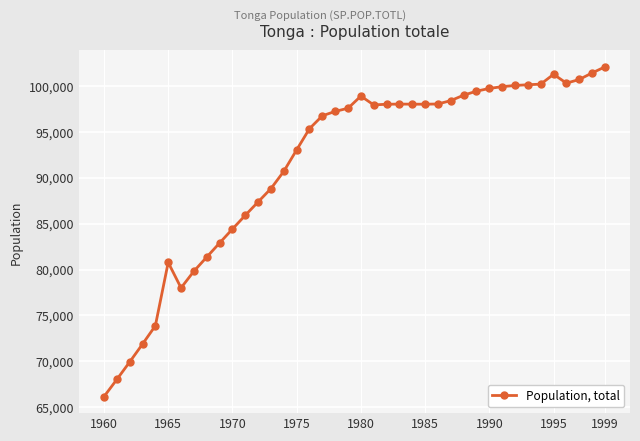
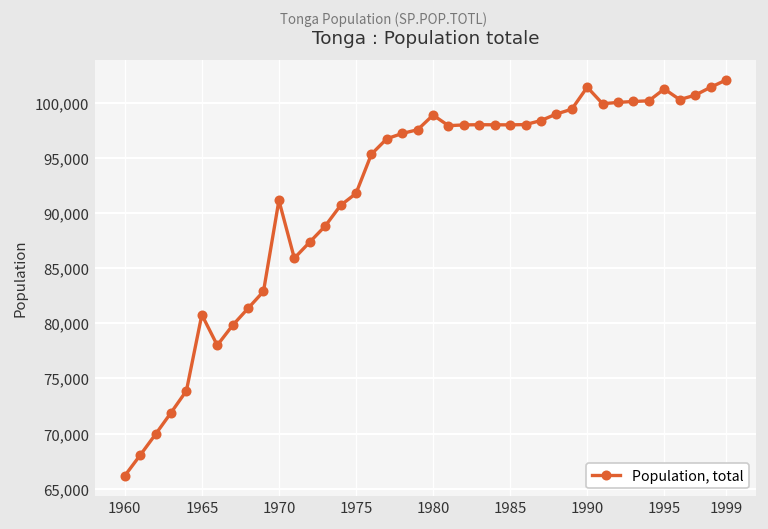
  {
    "1960": "66,000",
    "1965": "81,000",
-   "1970": "84,000",
-   "1975": "93,000",
+   "1970": "91,000",
+   "1975": "92,000",
    "1980": "99,000",
    "1985": "98,000",
-   "1990": "100,000",
+   "1990": "101,000",
    "1995": "101,000",
    "1999": "102,000"
  }
